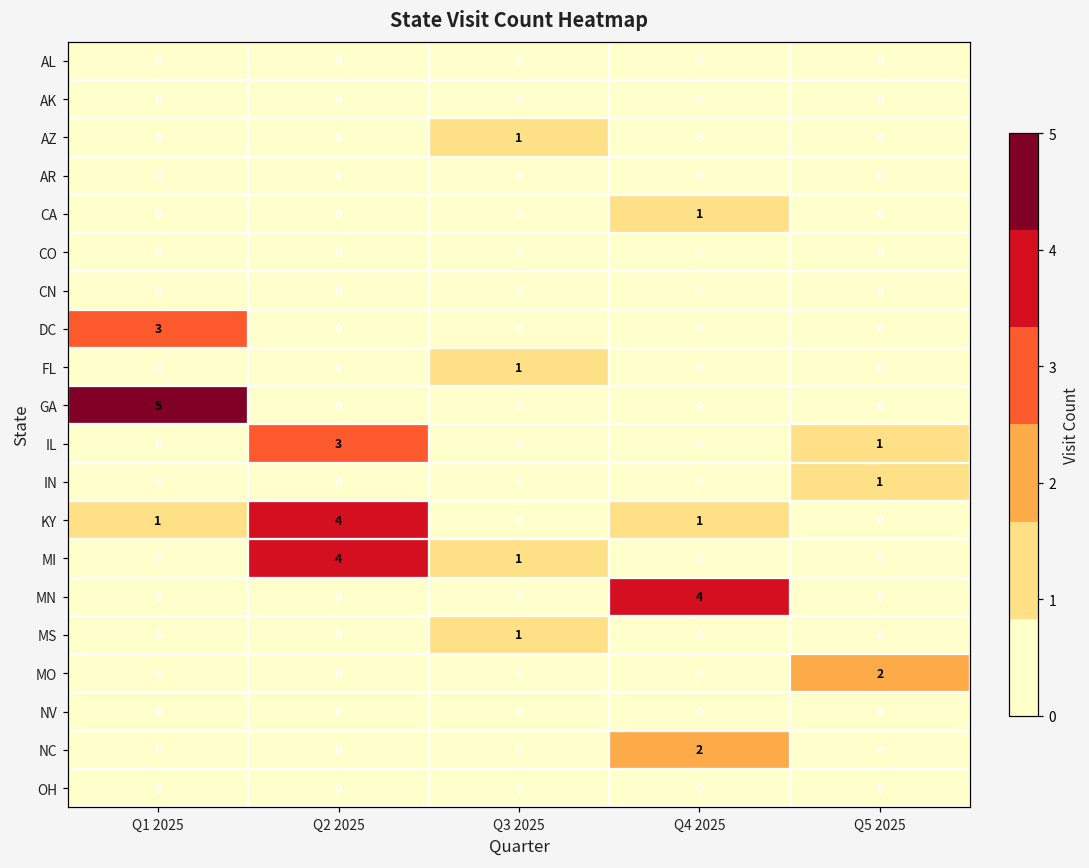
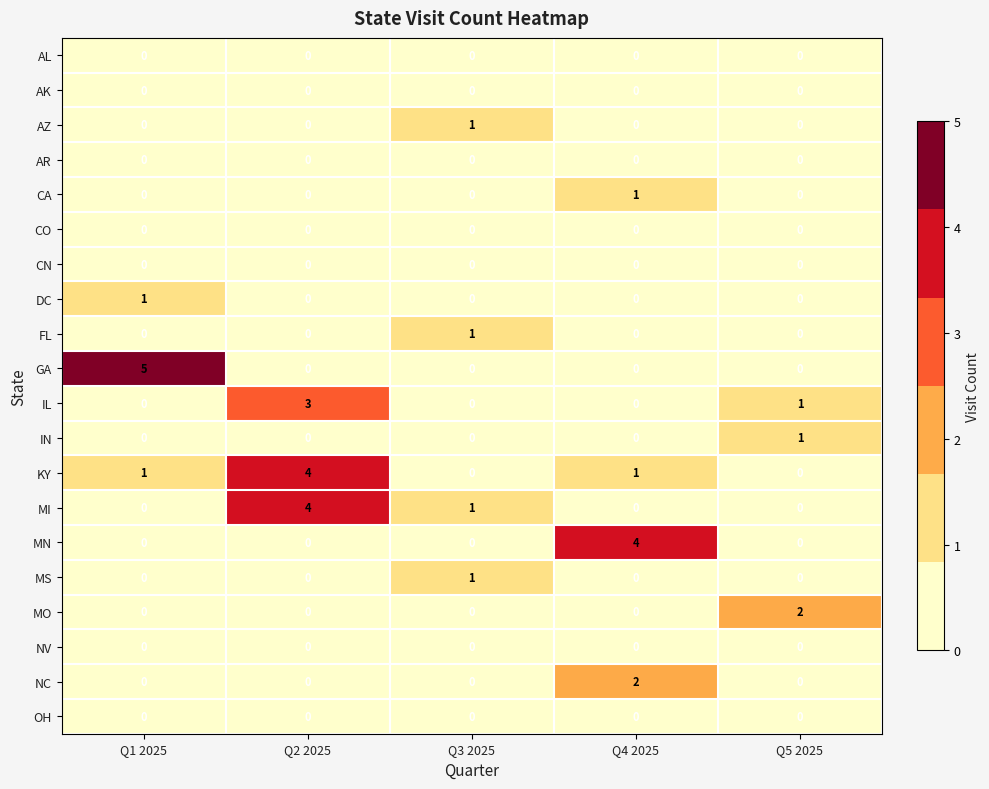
  {
    "AL": {
      "Q1 2025": 0,
      "Q2 2025": 0,
      "Q3 2025": 0,
      "Q4 2025": 0,
      "Q5 2025": 0
    },
    "AK": {
      "Q1 2025": 0,
      "Q2 2025": 0,
      "Q3 2025": 0,
      "Q4 2025": 0,
      "Q5 2025": 0
    },
    "AZ": {
      "Q1 2025": 0,
      "Q2 2025": 0,
      "Q3 2025": 1,
      "Q4 2025": 0,
      "Q5 2025": 0
    },
    "AR": {
      "Q1 2025": 0,
      "Q2 2025": 0,
      "Q3 2025": 0,
      "Q4 2025": 0,
      "Q5 2025": 0
    },
    "CA": {
      "Q1 2025": 0,
      "Q2 2025": 0,
      "Q3 2025": 0,
      "Q4 2025": 1,
      "Q5 2025": 0
    },
    "CO": {
      "Q1 2025": 0,
      "Q2 2025": 0,
      "Q3 2025": 0,
      "Q4 2025": 0,
      "Q5 2025": 0
    },
    "CN": {
      "Q1 2025": 0,
      "Q2 2025": 0,
      "Q3 2025": 0,
      "Q4 2025": 0,
      "Q5 2025": 0
    },
    "DC": {
-     "Q1 2025": 3,
+     "Q1 2025": 1,
      "Q2 2025": 0,
      "Q3 2025": 0,
      "Q4 2025": 0,
      "Q5 2025": 0
    },
    "FL": {
      "Q1 2025": 0,
      "Q2 2025": 0,
      "Q3 2025": 1,
      "Q4 2025": 0,
      "Q5 2025": 0
    },
    "GA": {
      "Q1 2025": 5,
      "Q2 2025": 0,
      "Q3 2025": 0,
      "Q4 2025": 0,
      "Q5 2025": 0
    },
    "IL": {
      "Q1 2025": 0,
      "Q2 2025": 3,
      "Q3 2025": 0,
      "Q4 2025": 0,
      "Q5 2025": 1
    },
    "IN": {
      "Q1 2025": 0,
      "Q2 2025": 0,
      "Q3 2025": 0,
      "Q4 2025": 0,
      "Q5 2025": 1
    },
    "KY": {
      "Q1 2025": 1,
      "Q2 2025": 4,
      "Q3 2025": 0,
      "Q4 2025": 1,
      "Q5 2025": 0
    },
    "MI": {
      "Q1 2025": 0,
      "Q2 2025": 4,
      "Q3 2025": 1,
      "Q4 2025": 0,
      "Q5 2025": 0
    },
    "MN": {
      "Q1 2025": 0,
      "Q2 2025": 0,
      "Q3 2025": 0,
      "Q4 2025": 4,
      "Q5 2025": 0
    },
    "MS": {
      "Q1 2025": 0,
      "Q2 2025": 0,
      "Q3 2025": 1,
      "Q4 2025": 0,
      "Q5 2025": 0
    },
    "MO": {
      "Q1 2025": 0,
      "Q2 2025": 0,
      "Q3 2025": 0,
      "Q4 2025": 0,
      "Q5 2025": 2
    },
    "NV": {
      "Q1 2025": 0,
      "Q2 2025": 0,
      "Q3 2025": 0,
      "Q4 2025": 0,
      "Q5 2025": 0
    },
    "NC": {
      "Q1 2025": 0,
      "Q2 2025": 0,
      "Q3 2025": 0,
      "Q4 2025": 2,
      "Q5 2025": 0
    },
    "OH": {
      "Q1 2025": 0,
      "Q2 2025": 0,
      "Q3 2025": 0,
      "Q4 2025": 0,
      "Q5 2025": 0
    }
  }
